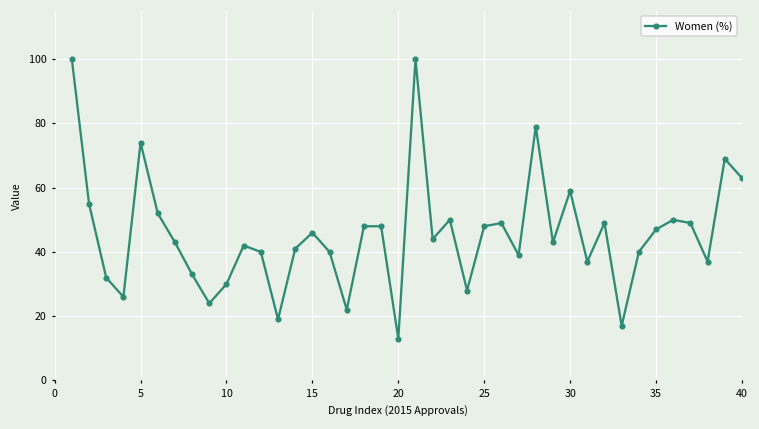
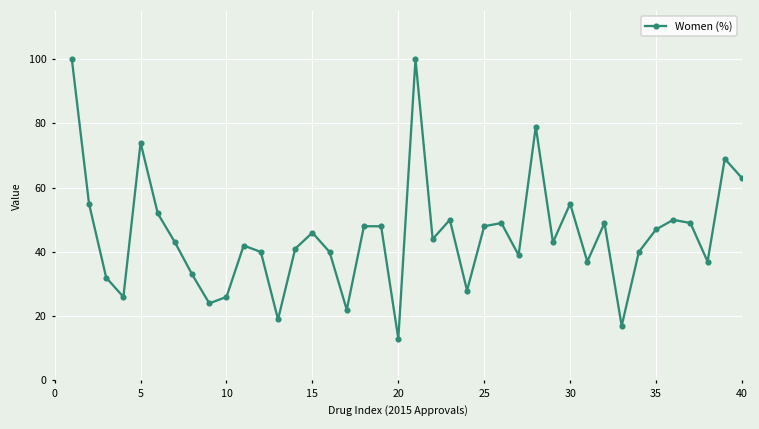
  {
    "5": 74,
-   "10": 30,
+   "10": 26,
    "15": 46,
    "20": 13,
    "25": 48,
-   "30": 59,
+   "30": 55,
    "35": 47,
    "40": 63
  }
